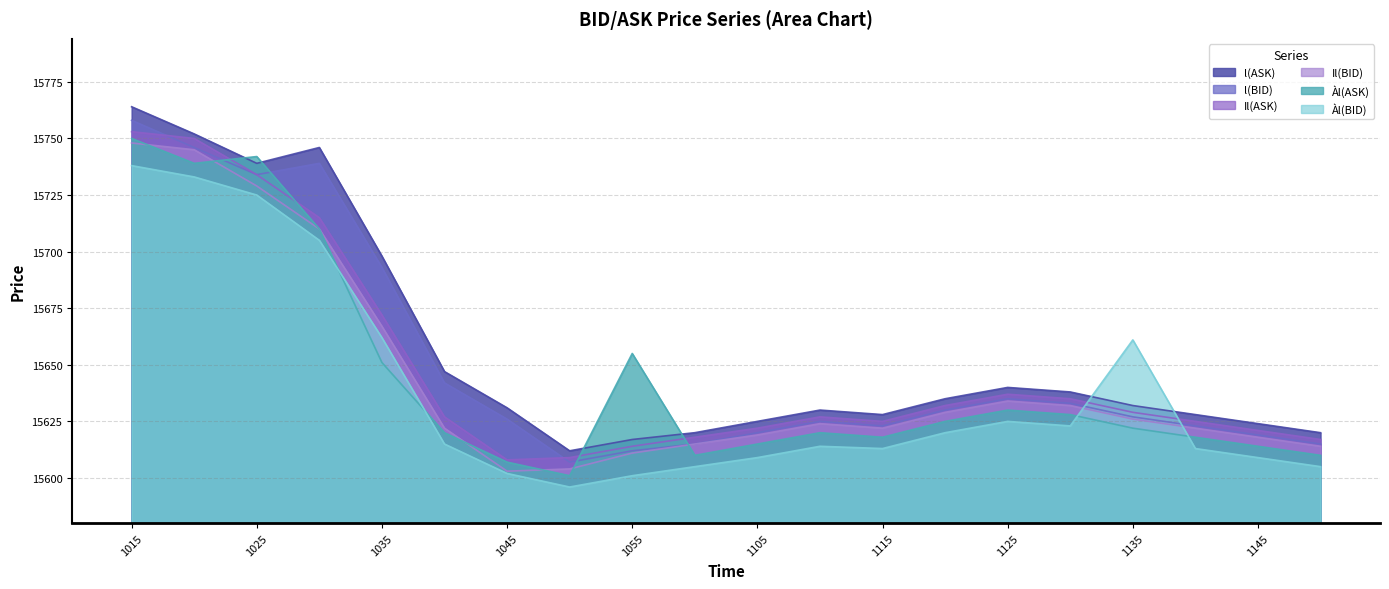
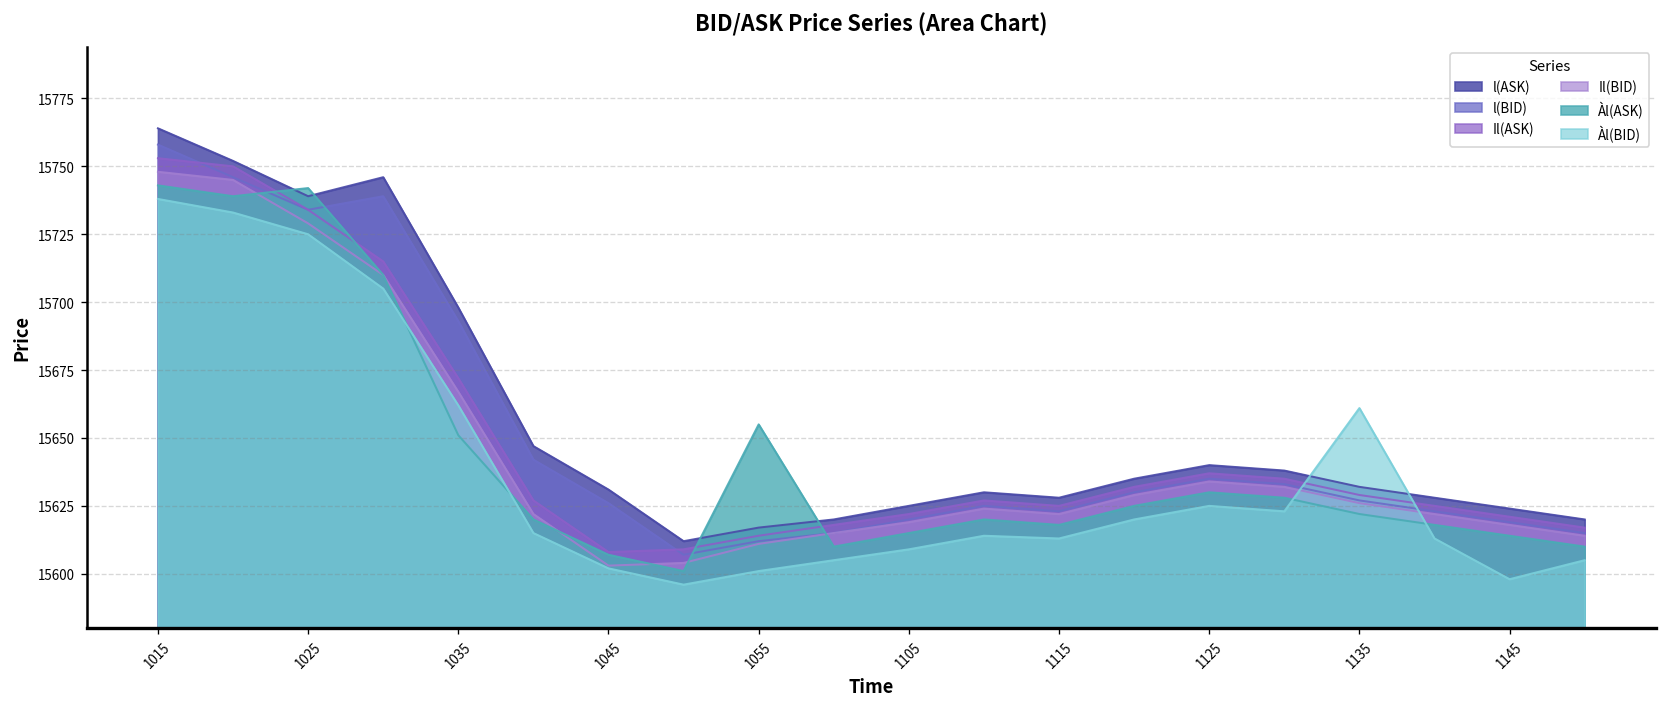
  {
    "Àl(ASK)": {
-     "1015": 15750,
+     "1015": 15743,
      "1025": 15742,
      "1035": 15651,
      "1055": 15655,
      "1105": 15615,
      "1115": 15618,
      "1125": 15630,
      "1135": 15622,
      "1145": 15614
    },
    "Àl(BID)": {
      "1015": 15738,
      "1025": 15725,
      "1035": 15662,
      "1055": 15601,
      "1105": 15609,
      "1115": 15613,
      "1125": 15625,
      "1135": 15661,
-     "1145": 15609
+     "1145": 15598
    }
  }
